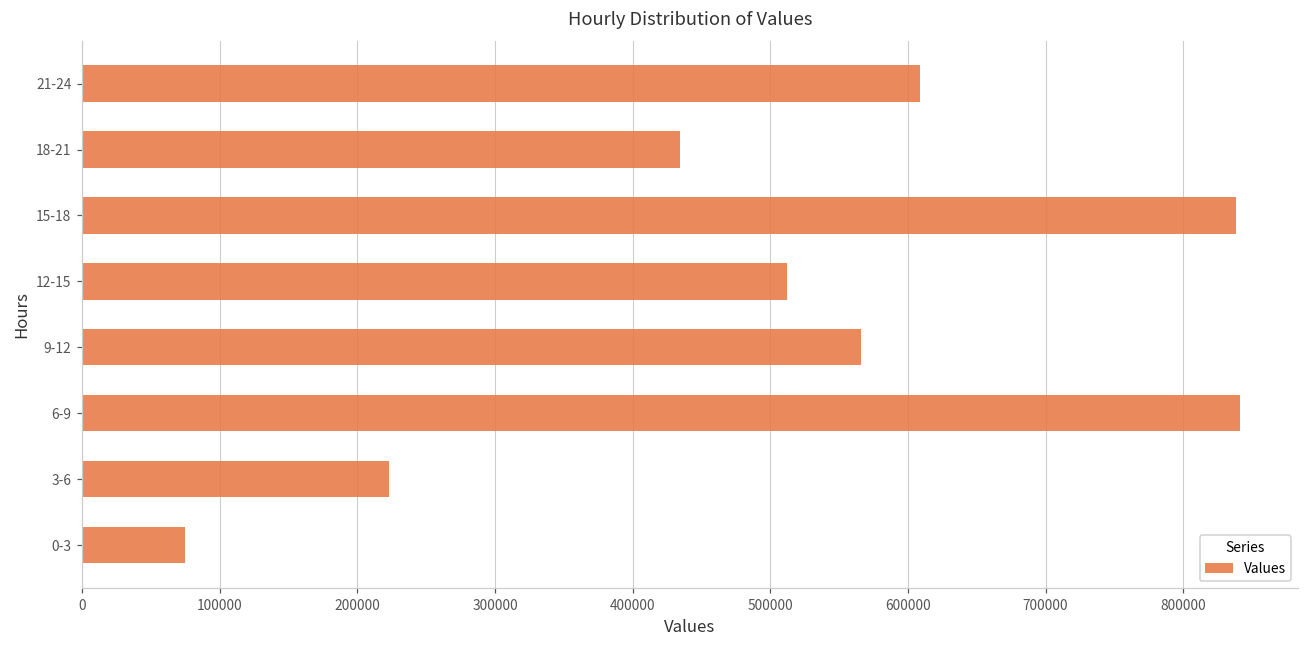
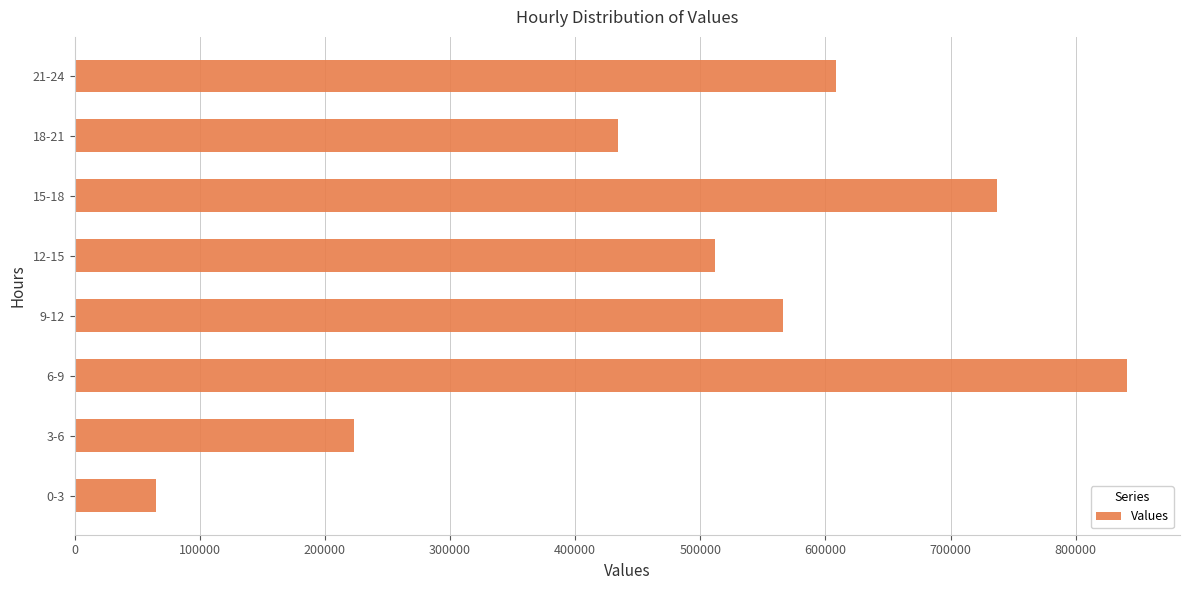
  {
    "21-24": 608000,
    "18-21": 434000,
-   "15-18": 838000,
+   "15-18": 737000,
    "12-15": 512000,
    "9-12": 566000,
    "6-9": 841000,
    "3-6": 223000,
-   "0-3": 75000
+   "0-3": 65000
  }
